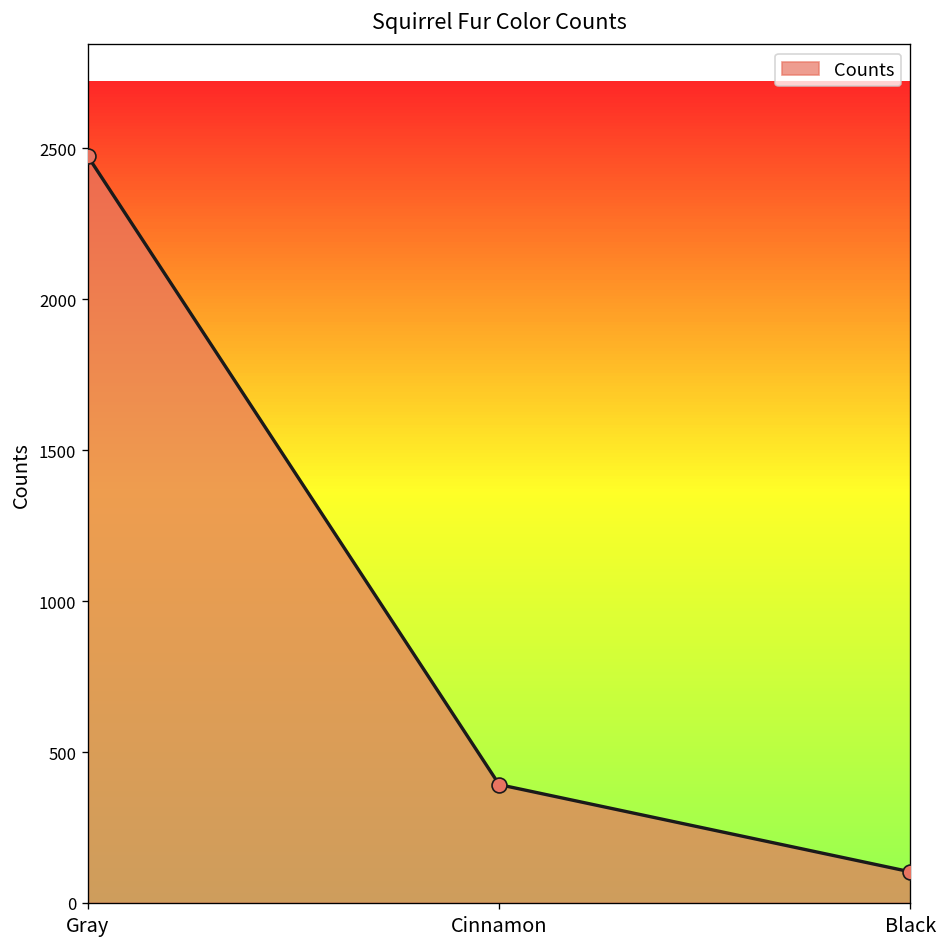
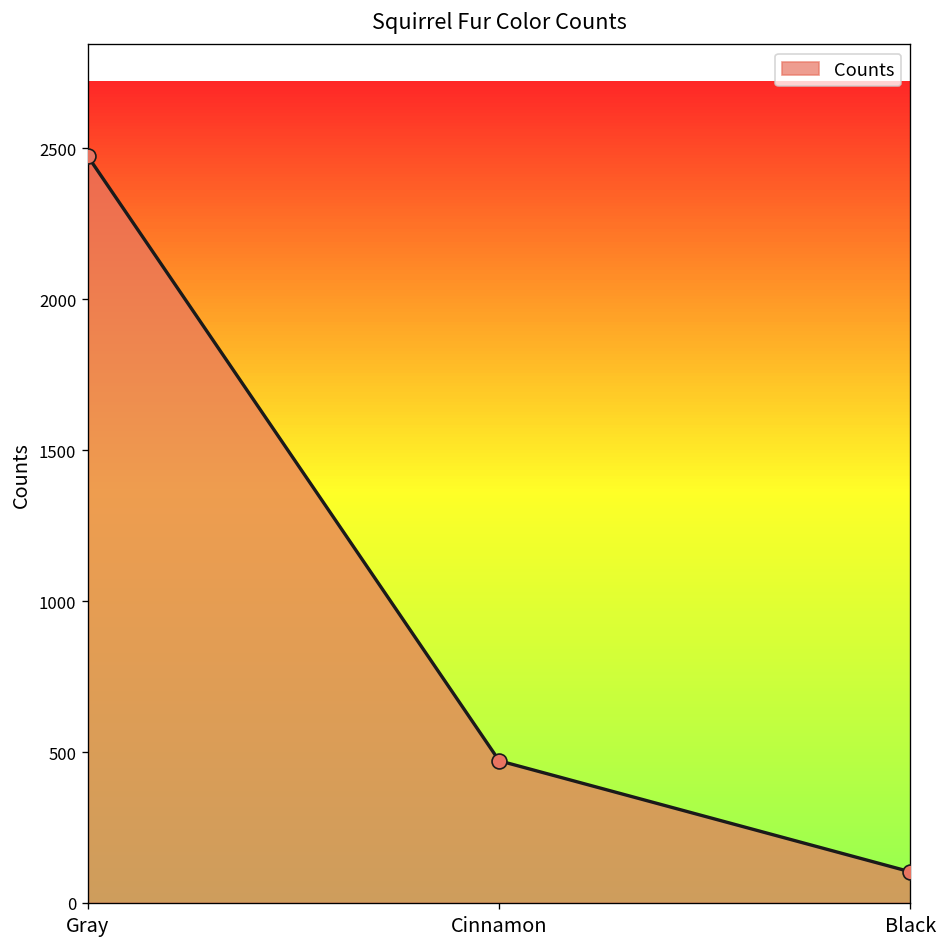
  {
    "Gray": 2470,
-   "Cinnamon": 390,
+   "Cinnamon": 470,
    "Black": 100
  }
